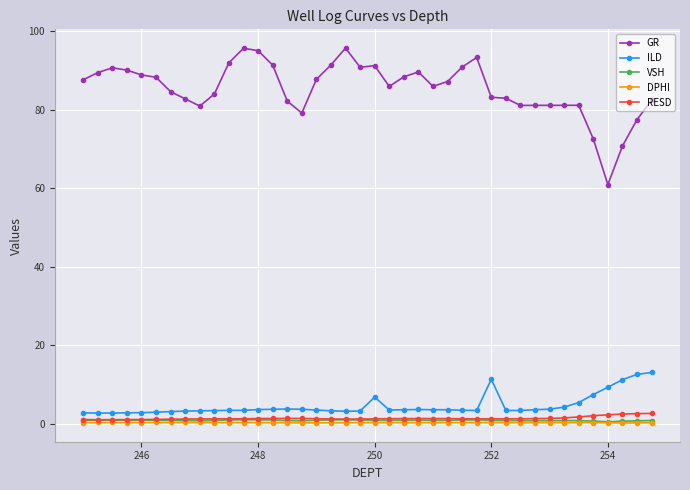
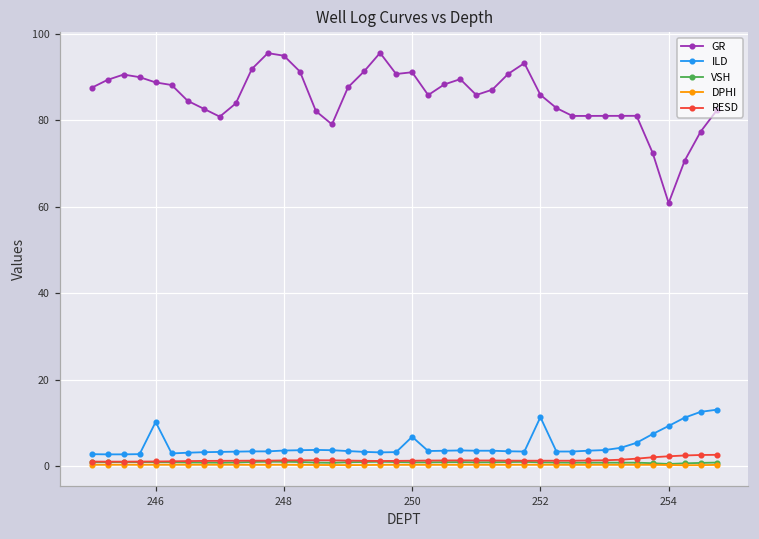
  {
    "GR": {
      "246": 89,
      "248": 95,
      "250": 91,
-     "252": 83,
+     "252": 86,
      "254": 61
    },
    "ILD": {
-     "246": 3,
+     "246": 10,
      "248": 4,
      "250": 7,
      "252": 11,
      "254": 9
    },
    "DPHI": {
      "248": 0
    },
    "RESD": {
      "254": 2
    }
  }
